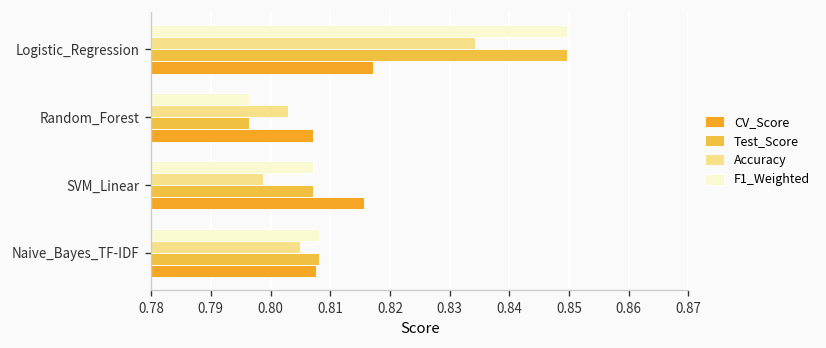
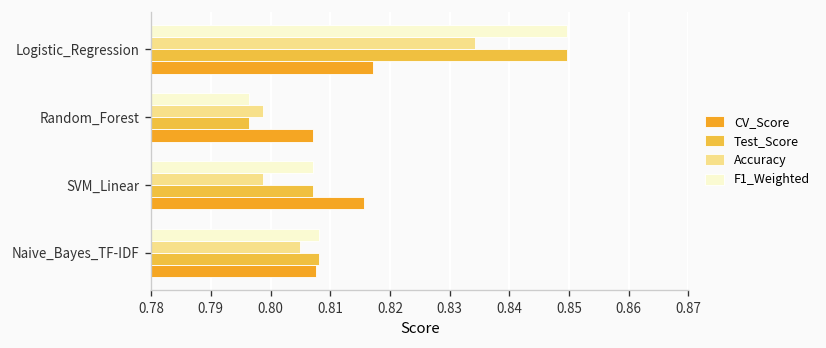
  {
    "Accuracy": {
      "Logistic_Regression": 0.834,
-     "Random_Forest": 0.803,
+     "Random_Forest": 0.799,
      "SVM_Linear": 0.799,
      "Naive_Bayes_TF-IDF": 0.805
    },
    "F1_Weighted": {
      "Logistic_Regression": 0.850,
      "Random_Forest": 0.796,
      "SVM_Linear": 0.807,
      "Naive_Bayes_TF-IDF": 0.808
    }
  }
